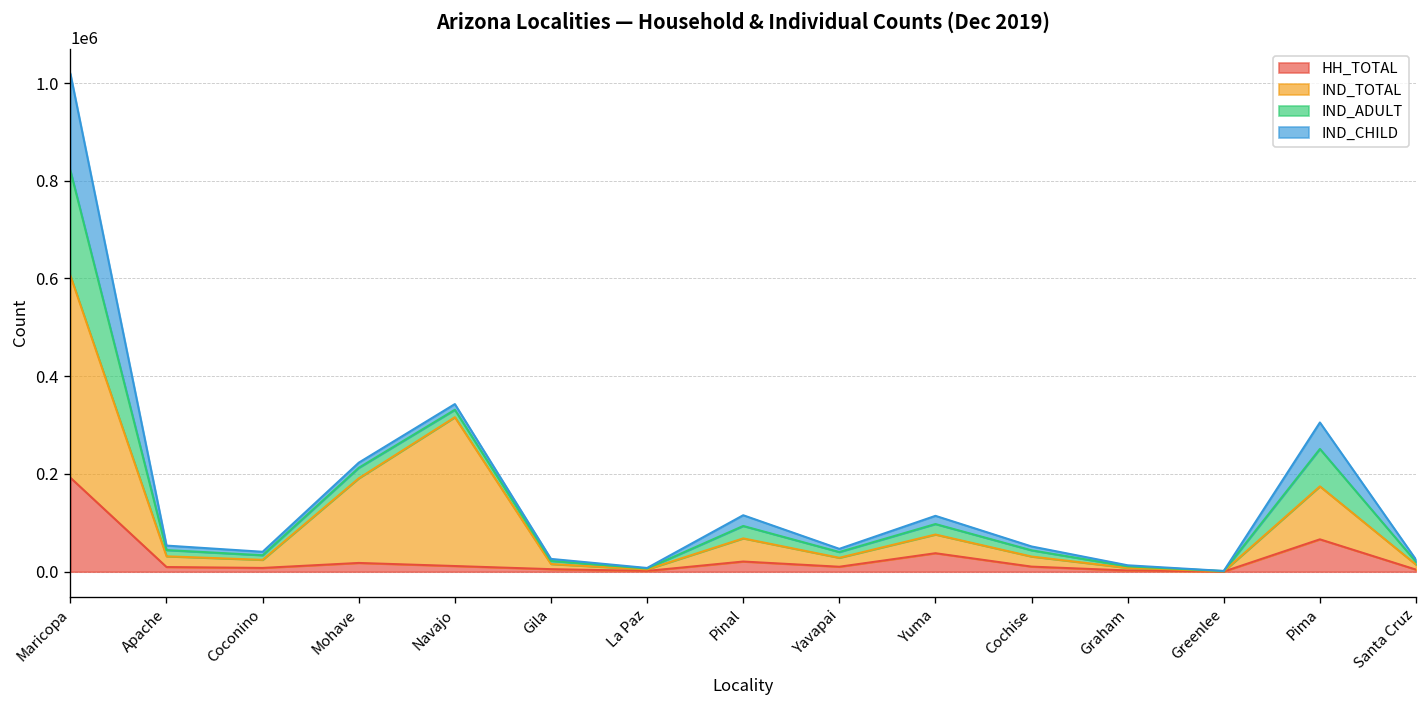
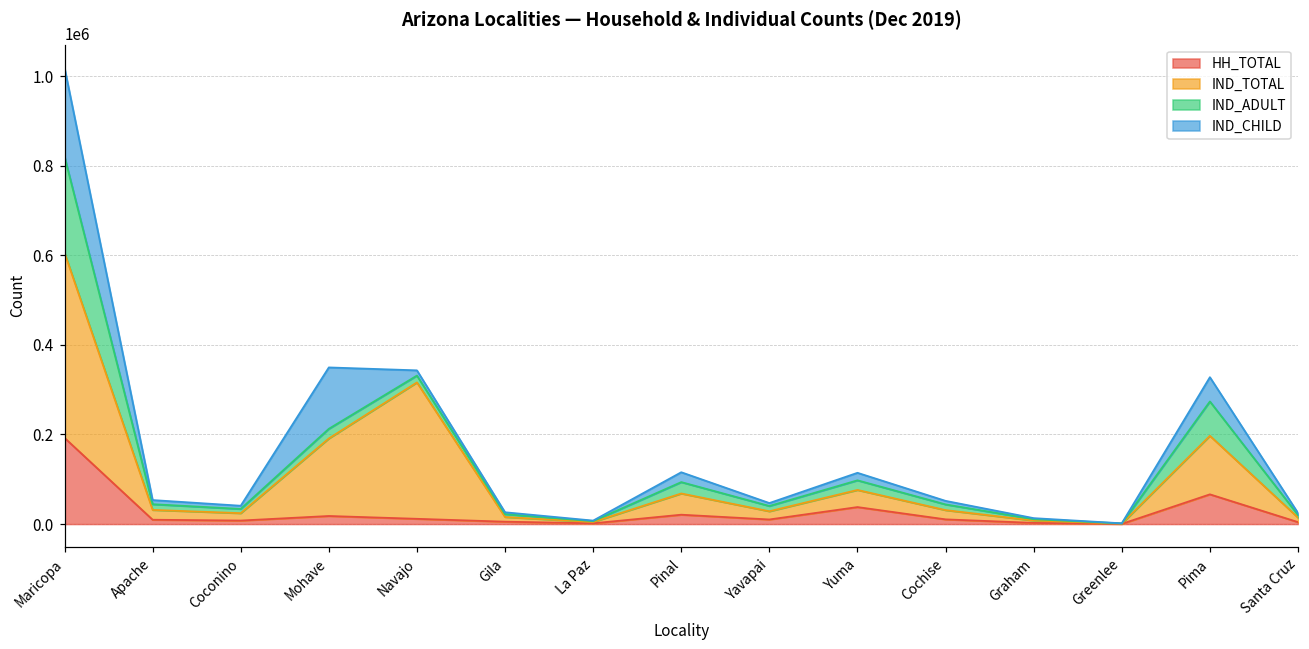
  {
    "HH_TOTAL": {
      "Maricopa": 190000,
      "Apache": 10000,
      "Coconino": 10000,
      "Mohave": 20000,
      "Navajo": 10000,
      "Gila": 10000,
      "Pinal": 20000,
      "Yavapai": 10000,
      "Yuma": 40000,
      "Cochise": 10000,
      "Pima": 70000,
      "Santa Cruz": 0
    },
    "IND_TOTAL": {
      "Maricopa": 410000,
      "Apache": 20000,
      "Coconino": 20000,
      "Mohave": 170000,
      "Navajo": 300000,
      "Gila": 10000,
      "Pinal": 50000,
      "Yavapai": 20000,
      "Yuma": 40000,
      "Cochise": 20000,
-     "Pima": 110000
+     "Pima": 130000
    },
    "IND_ADULT": {
      "Maricopa": 220000,
      "Apache": 10000,
      "Coconino": 10000,
      "Mohave": 20000,
      "Navajo": 20000,
      "Pinal": 30000,
      "Yavapai": 10000,
      "Yuma": 20000,
      "Cochise": 10000,
      "Pima": 80000
    },
    "IND_CHILD": {
      "Maricopa": 200000,
      "Apache": 10000,
      "Coconino": 10000,
-     "Mohave": 10000,
+     "Mohave": 140000,
      "Navajo": 10000,
      "Pinal": 20000,
      "Yavapai": 10000,
      "Yuma": 20000,
      "Cochise": 10000,
      "Pima": 50000
    }
  }
